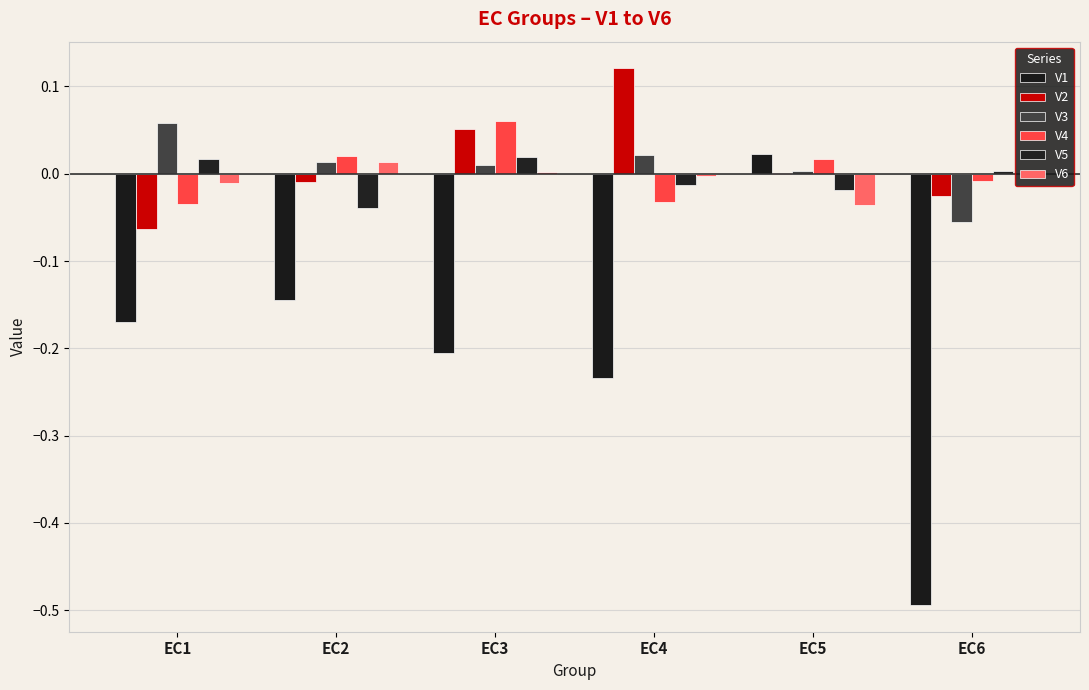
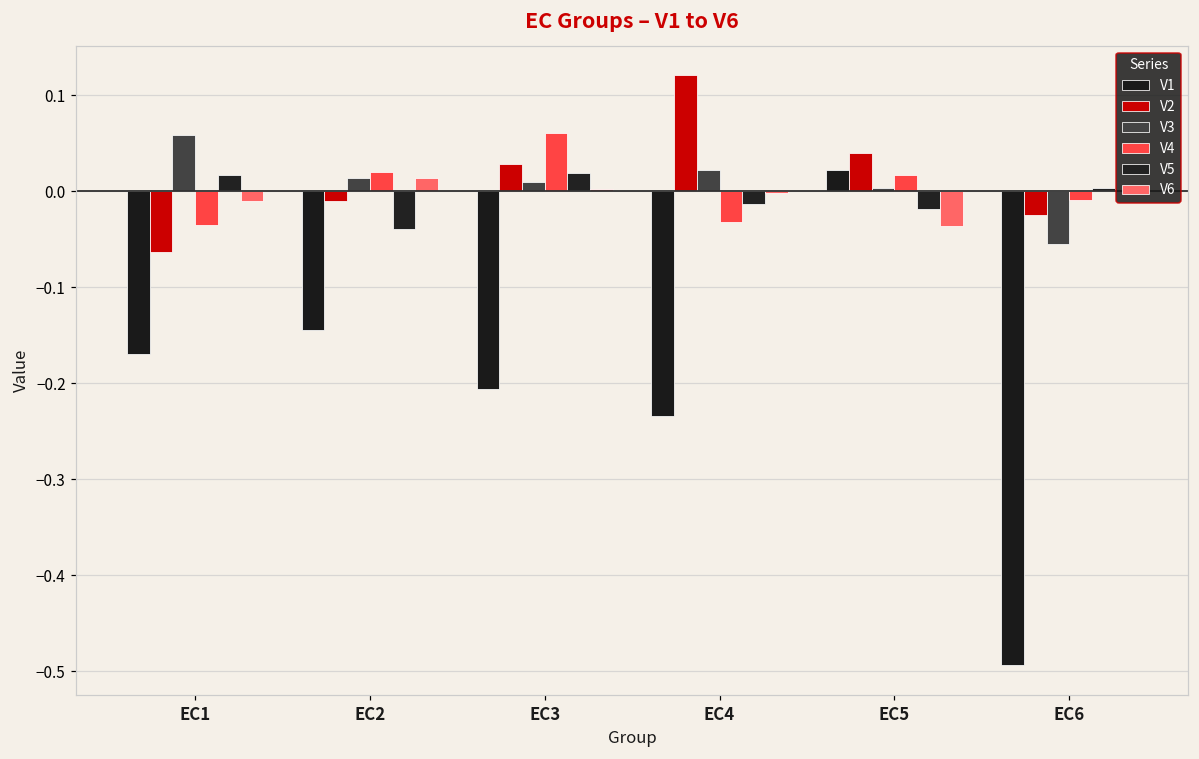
  {
    "V2": {
      "EC1": -0.06,
      "EC2": -0.01,
-     "EC3": 0.05,
+     "EC3": 0.03,
      "EC4": 0.12,
-     "EC5": 0.00,
+     "EC5": 0.04,
      "EC6": -0.03
    }
  }
